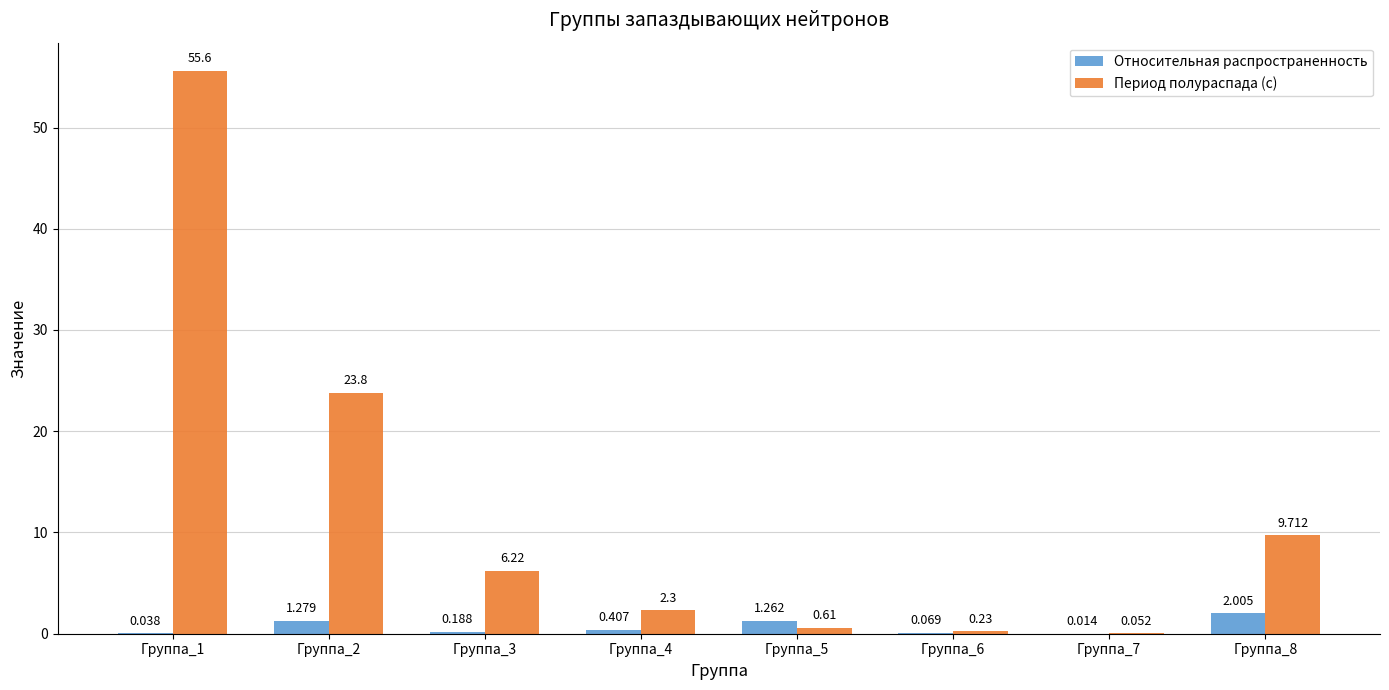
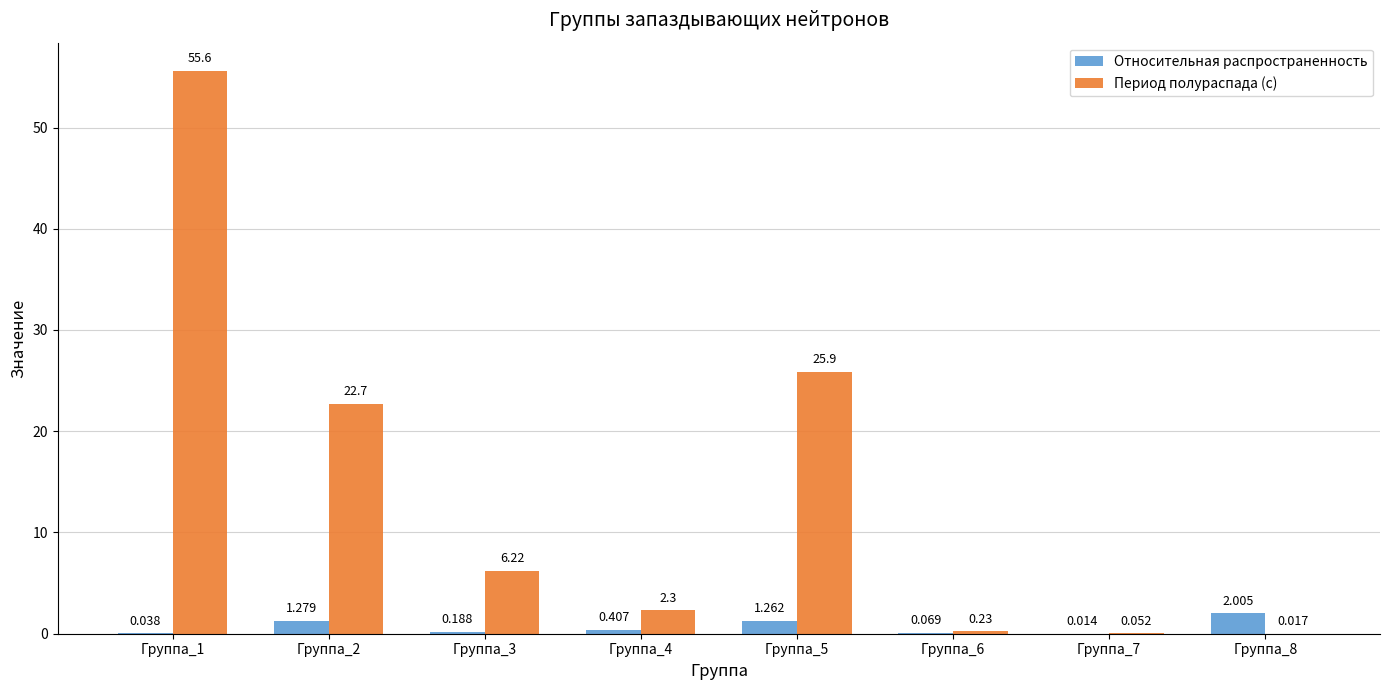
  {
    "Относительная распространенность": {
      "Группа_1": 0.038,
      "Группа_2": 1.279,
      "Группа_3": 0.188,
      "Группа_4": 0.407,
      "Группа_5": 1.262,
      "Группа_6": 0.069,
      "Группа_7": 0.014,
      "Группа_8": 2.005
    },
    "Период полураспада (с)": {
      "Группа_1": 55.6,
-     "Группа_2": 23.8,
+     "Группа_2": 22.7,
      "Группа_3": 6.22,
      "Группа_4": 2.3,
-     "Группа_5": 0.61,
+     "Группа_5": 25.9,
      "Группа_6": 0.23,
      "Группа_7": 0.052,
-     "Группа_8": 9.712
+     "Группа_8": 0.017
    }
  }
